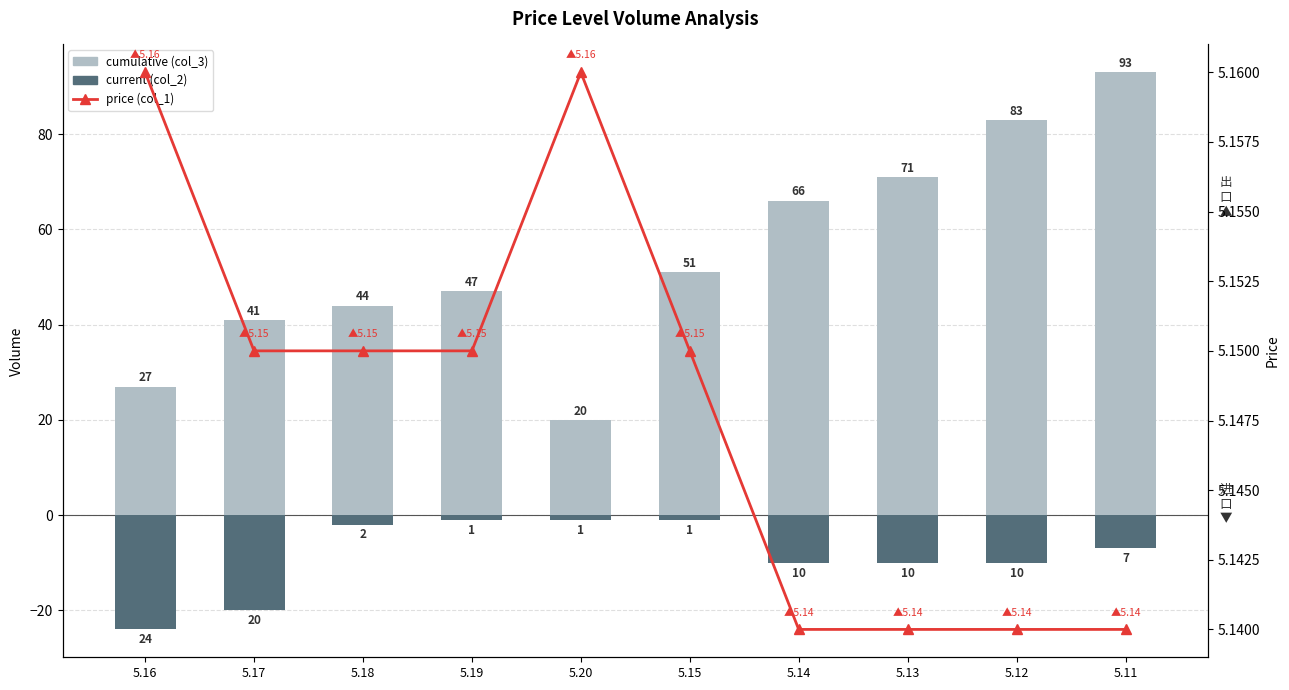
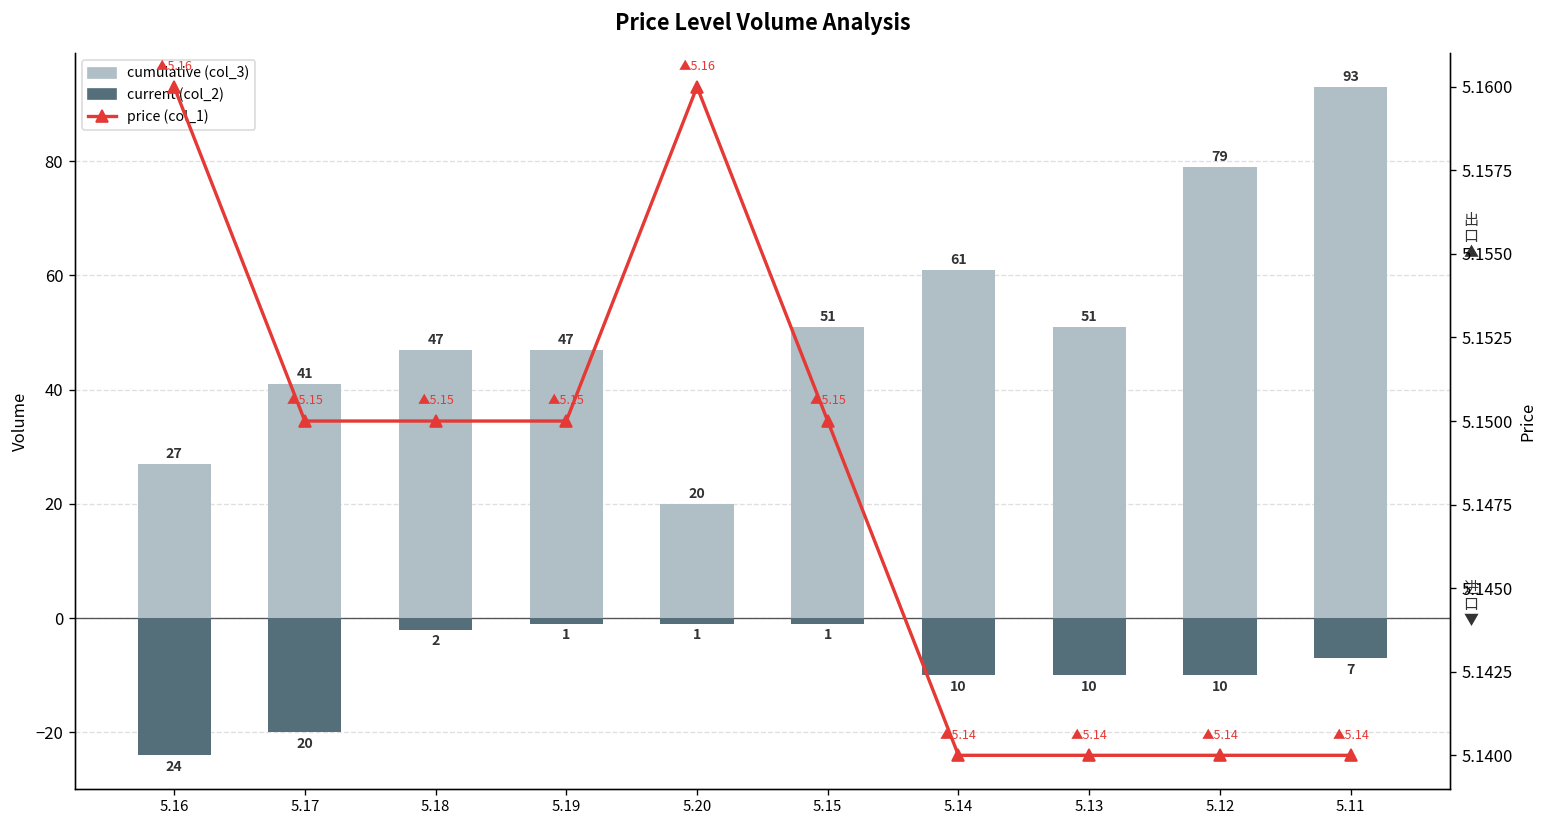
  {
    "cumulative (col_3)": {
      "5.16": 27,
      "5.17": 41,
-     "5.18": 44,
+     "5.18": 47,
      "5.19": 47,
      "5.20": 20,
      "5.15": 51,
-     "5.14": 66,
-     "5.13": 71,
-     "5.12": 83,
+     "5.14": 61,
+     "5.13": 51,
+     "5.12": 79,
      "5.11": 93
    },
    "price (col_1)": {
      "5.17": 5.15,
      "5.18": 5.15,
      "5.19": 5.15,
      "5.20": 5.16,
      "5.15": 5.15,
      "5.14": 5.14,
      "5.13": 5.14,
      "5.12": 5.14,
      "5.11": 5.14
    }
  }
